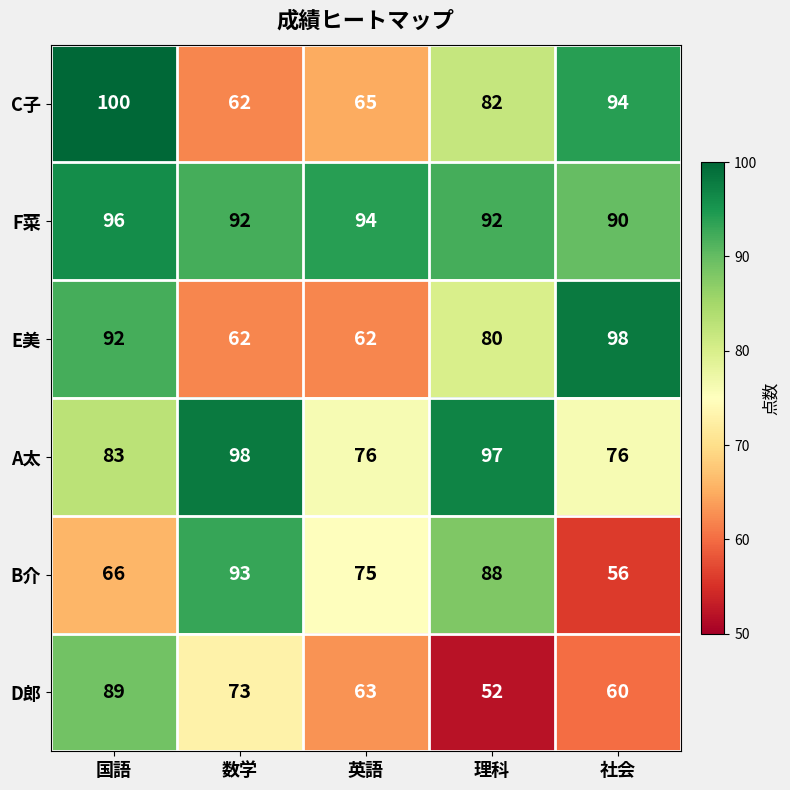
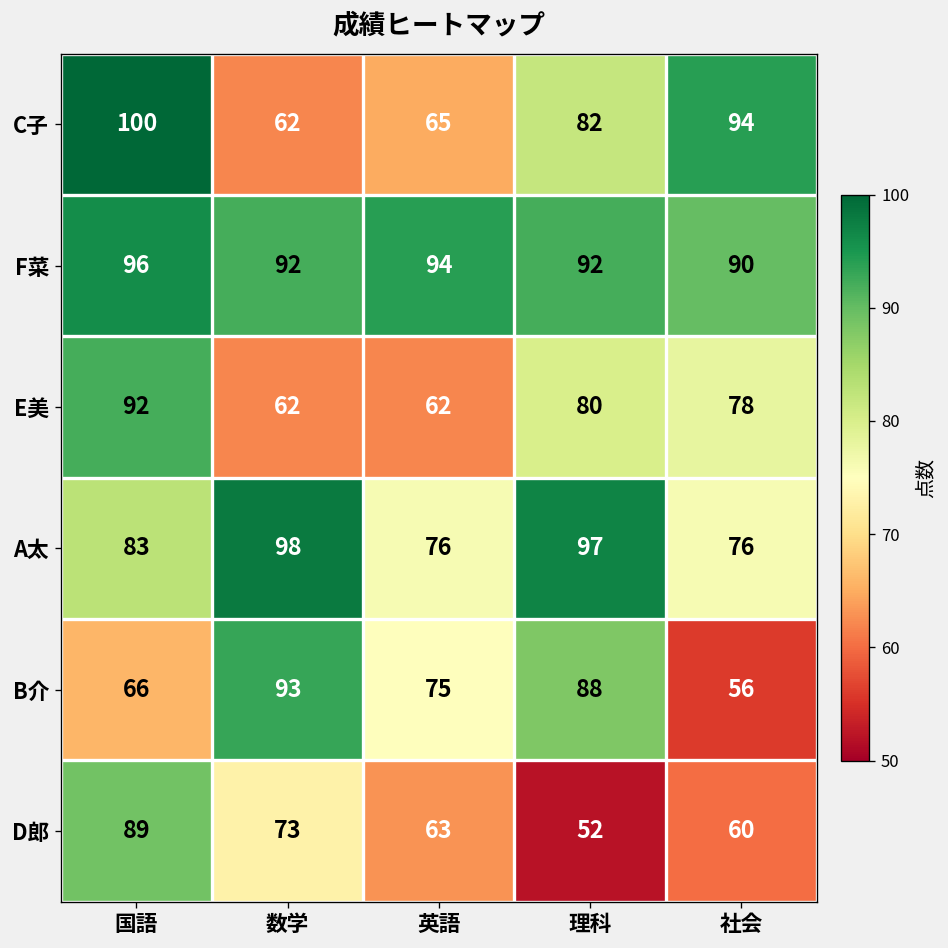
  {
    "C子": {
      "国語": 100,
      "数学": 62,
      "英語": 65,
      "理科": 82,
      "社会": 94
    },
    "F菜": {
      "国語": 96,
      "数学": 92,
      "英語": 94,
      "理科": 92,
      "社会": 90
    },
    "E美": {
      "国語": 92,
      "数学": 62,
      "英語": 62,
      "理科": 80,
-     "社会": 98
+     "社会": 78
    },
    "A太": {
      "国語": 83,
      "数学": 98,
      "英語": 76,
      "理科": 97,
      "社会": 76
    },
    "B介": {
      "国語": 66,
      "数学": 93,
      "英語": 75,
      "理科": 88,
      "社会": 56
    },
    "D郎": {
      "国語": 89,
      "数学": 73,
      "英語": 63,
      "理科": 52,
      "社会": 60
    }
  }
